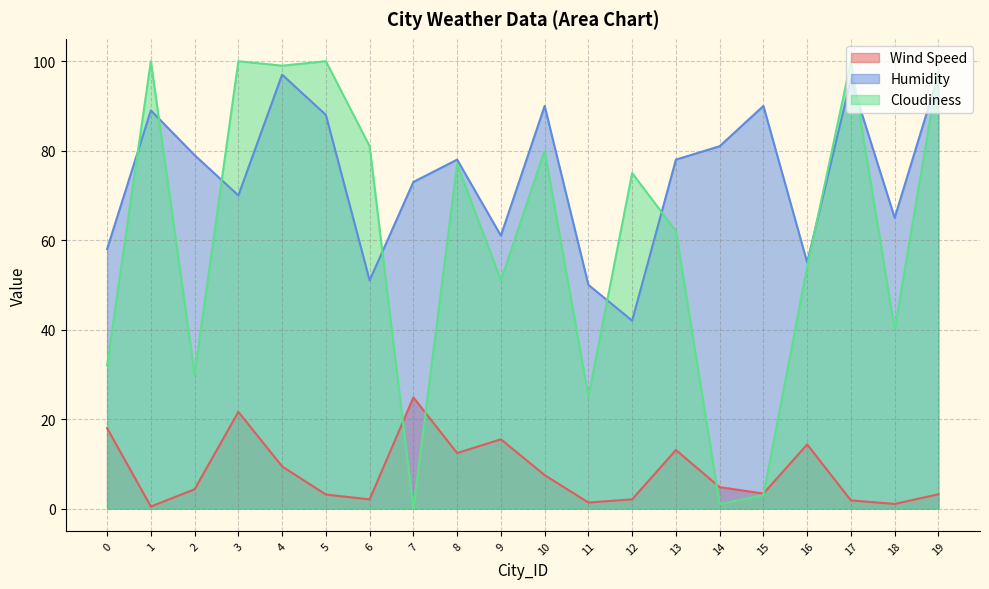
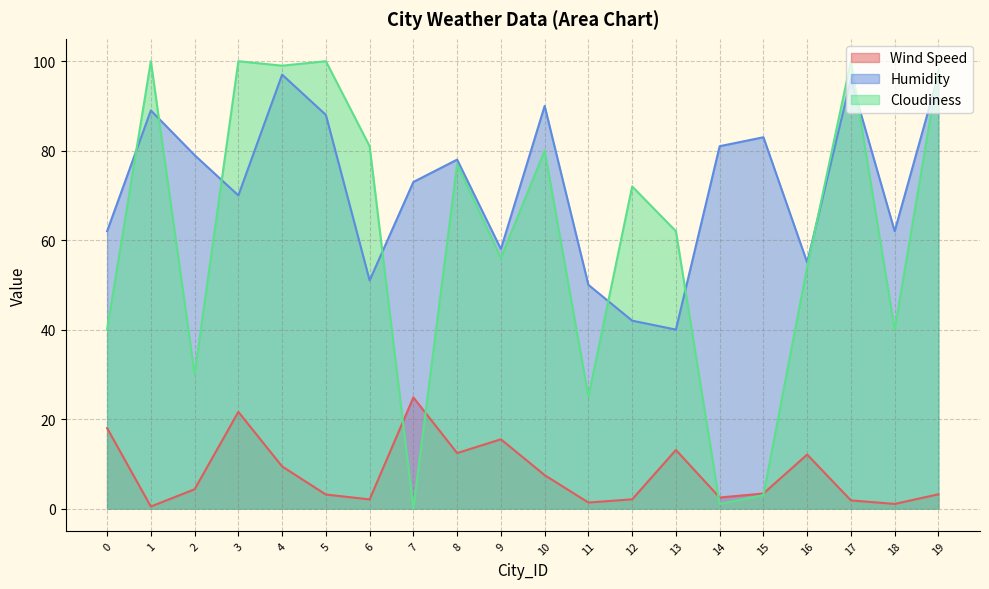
  {
    "Wind Speed": {
      "0": 18,
      "1": 0,
      "2": 4,
      "3": 22,
      "4": 9,
      "5": 3,
      "6": 2,
      "7": 25,
      "8": 12,
      "9": 15,
      "10": 7,
      "11": 1,
      "12": 2,
      "13": 13,
-     "14": 5,
-     "16": 14,
+     "14": 2,
+     "16": 12,
      "17": 2,
      "18": 1,
      "19": 3
    },
    "Humidity": {
-     "0": 58,
+     "0": 62,
      "1": 89,
      "2": 79,
      "3": 70,
      "4": 97,
      "5": 88,
      "6": 51,
      "7": 73,
      "8": 78,
-     "9": 61,
+     "9": 58,
      "10": 90,
      "11": 50,
      "12": 42,
-     "13": 78,
+     "13": 40,
      "14": 81,
-     "15": 90,
+     "15": 83,
      "16": 55,
-     "18": 65
+     "18": 62
    },
    "Cloudiness": {
-     "0": 32,
+     "0": 40,
      "1": 100,
      "2": 30,
      "3": 100,
      "4": 99,
      "5": 100,
      "6": 81,
      "7": 0,
      "8": 77,
-     "9": 51,
+     "9": 56,
      "10": 80,
      "11": 25,
-     "12": 75,
+     "12": 72,
      "13": 62,
      "14": 1,
      "16": 54,
      "18": 40
    }
  }
